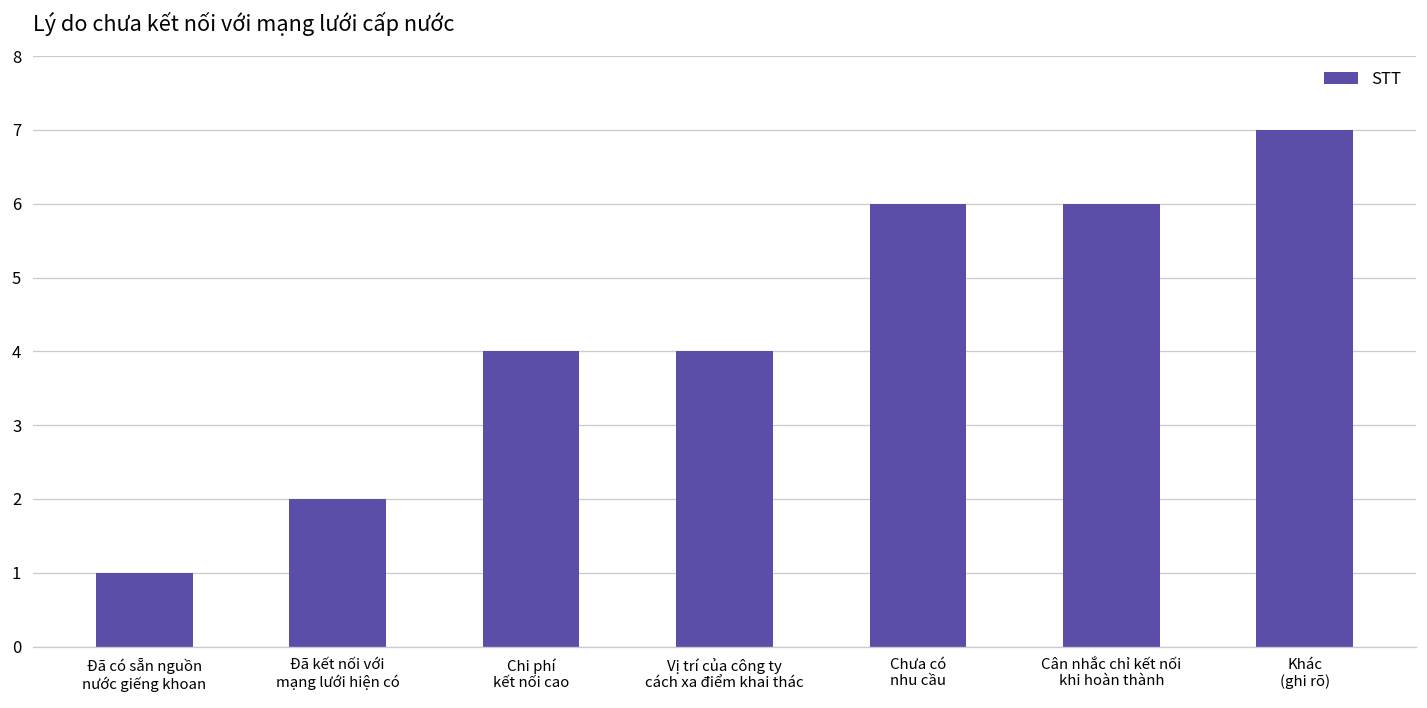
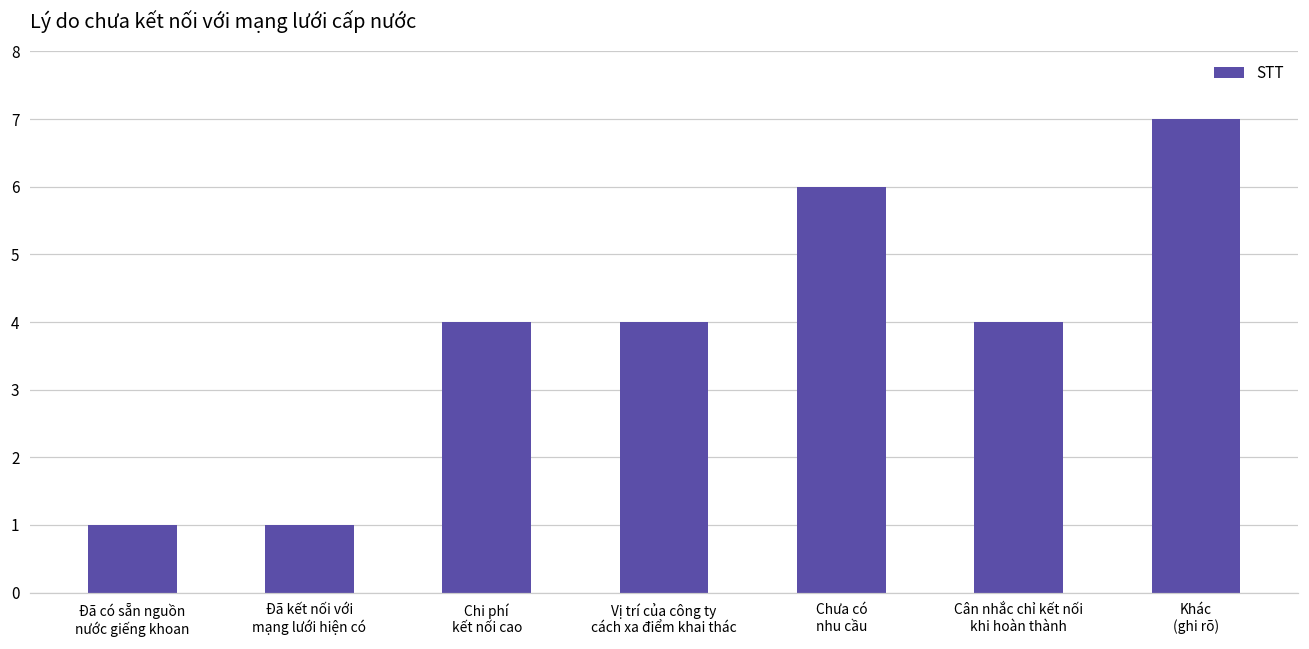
  {
    "Đã có sẵn nguồn nước giếng khoan": 1,
-   "Đã kết nối với mạng lưới hiện có": 2,
+   "Đã kết nối với mạng lưới hiện có": 1,
    "Chi phí kết nối cao": 4,
    "Vị trí của công ty cách xa điểm khai thác": 4,
    "Chưa có nhu cầu": 6,
-   "Cân nhắc chỉ kết nối khi hoàn thành": 6,
+   "Cân nhắc chỉ kết nối khi hoàn thành": 4,
    "Khác (ghi rõ)": 7
  }
